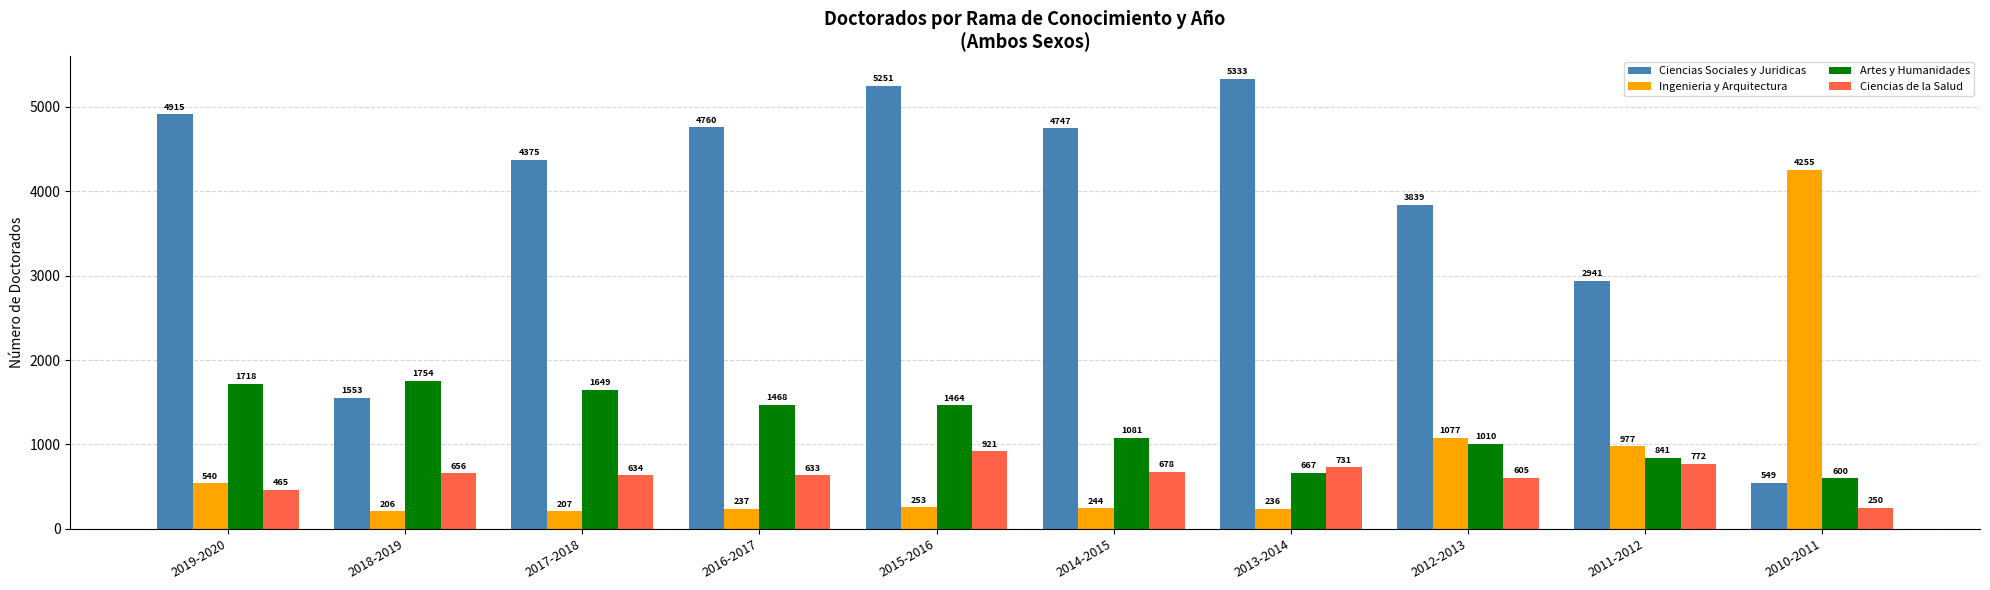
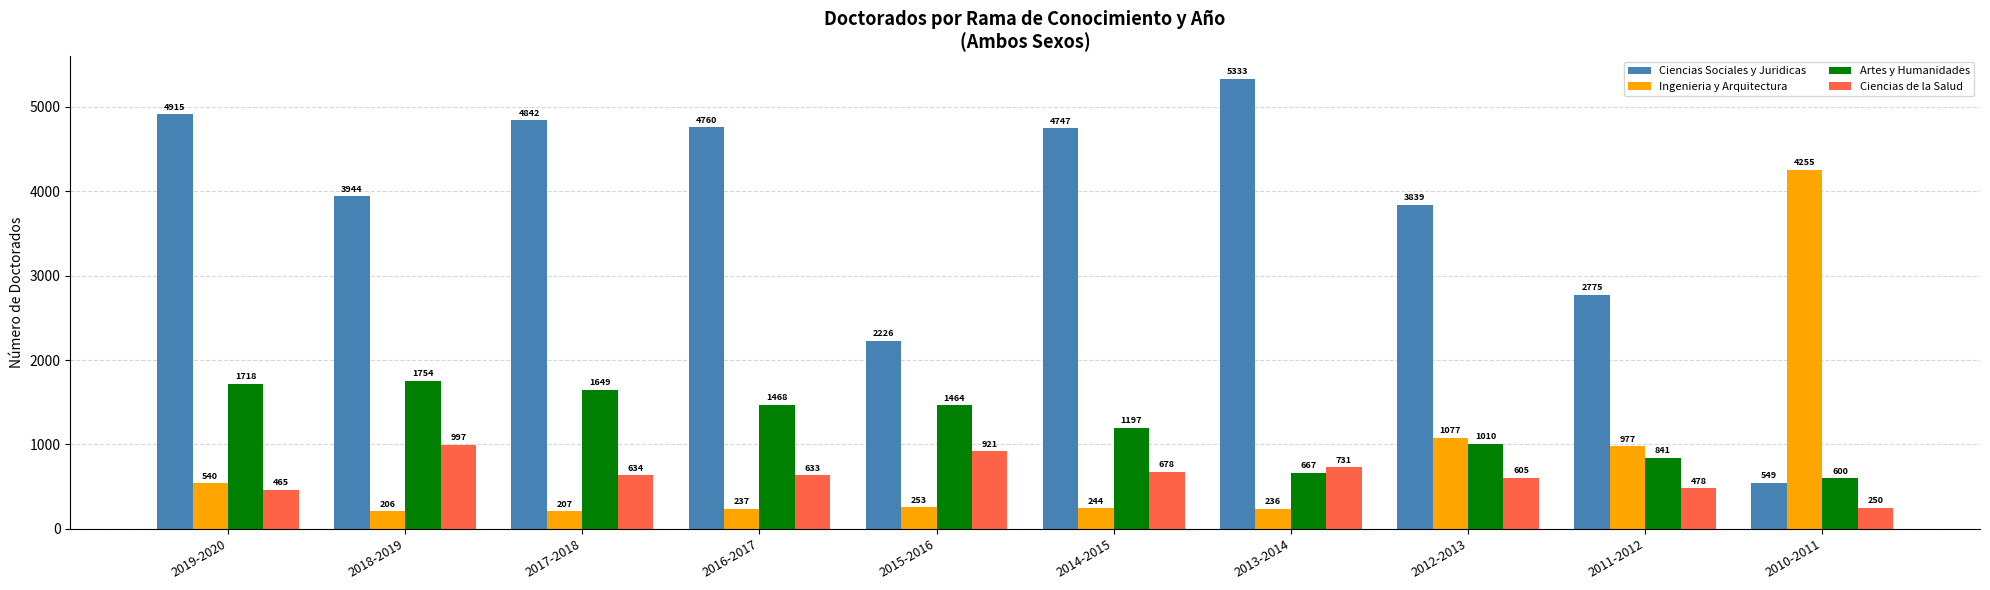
  {
    "Ciencias Sociales y Juridicas": {
      "2019-2020": 4915,
-     "2018-2019": 1553,
-     "2017-2018": 4375,
+     "2018-2019": 3944,
+     "2017-2018": 4842,
      "2016-2017": 4760,
-     "2015-2016": 5251,
+     "2015-2016": 2226,
      "2014-2015": 4747,
      "2013-2014": 5333,
      "2012-2013": 3839,
-     "2011-2012": 2941,
+     "2011-2012": 2775,
      "2010-2011": 549
    },
    "Ingenieria y Arquitectura": {
      "2019-2020": 540,
      "2018-2019": 206,
      "2017-2018": 207,
      "2016-2017": 237,
      "2015-2016": 253,
      "2014-2015": 244,
      "2013-2014": 236,
      "2012-2013": 1077,
      "2011-2012": 977,
      "2010-2011": 4255
    },
    "Artes y Humanidades": {
      "2019-2020": 1718,
      "2018-2019": 1754,
      "2017-2018": 1649,
      "2016-2017": 1468,
      "2015-2016": 1464,
-     "2014-2015": 1081,
+     "2014-2015": 1197,
      "2013-2014": 667,
      "2012-2013": 1010,
      "2011-2012": 841,
      "2010-2011": 600
    },
    "Ciencias de la Salud": {
      "2019-2020": 465,
-     "2018-2019": 656,
+     "2018-2019": 997,
      "2017-2018": 634,
      "2016-2017": 633,
      "2015-2016": 921,
      "2014-2015": 678,
      "2013-2014": 731,
      "2012-2013": 605,
-     "2011-2012": 772,
+     "2011-2012": 478,
      "2010-2011": 250
    }
  }
